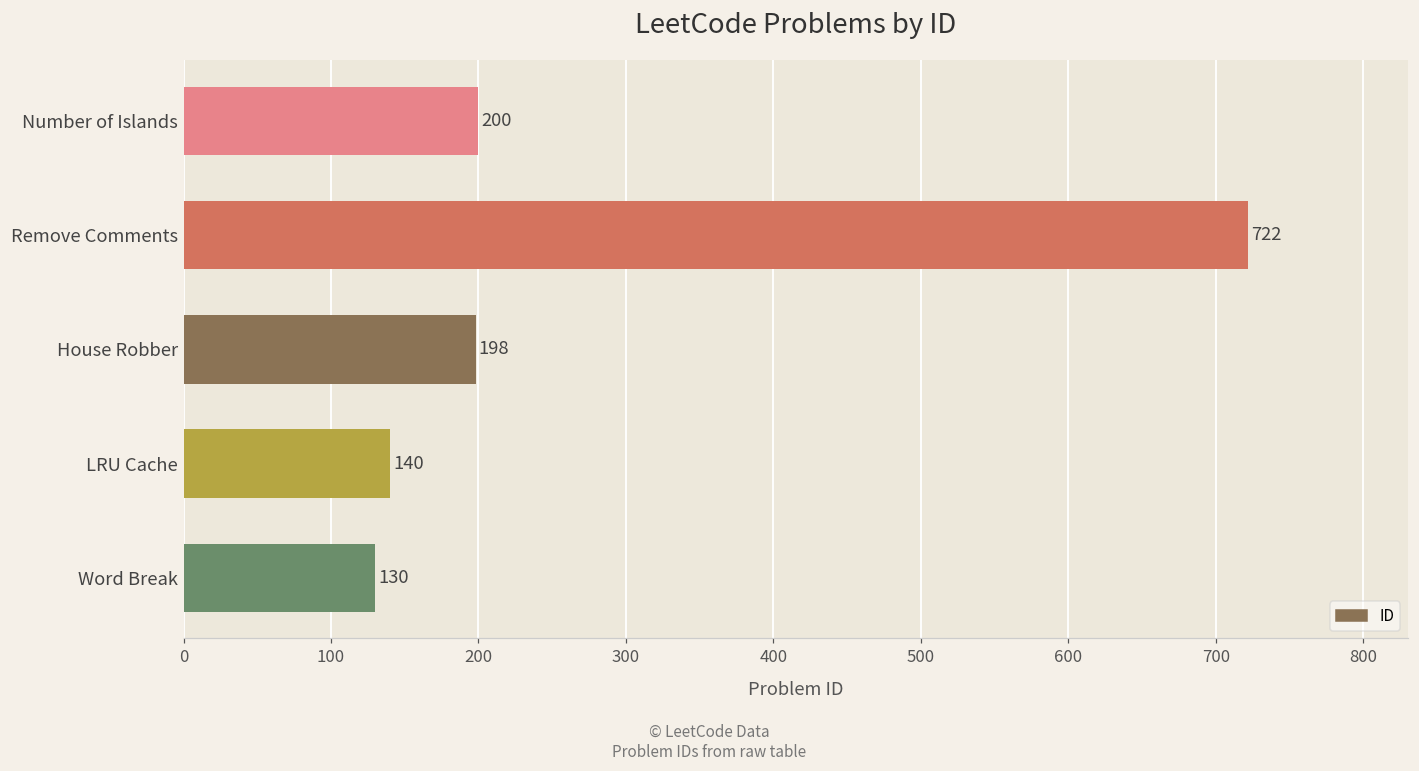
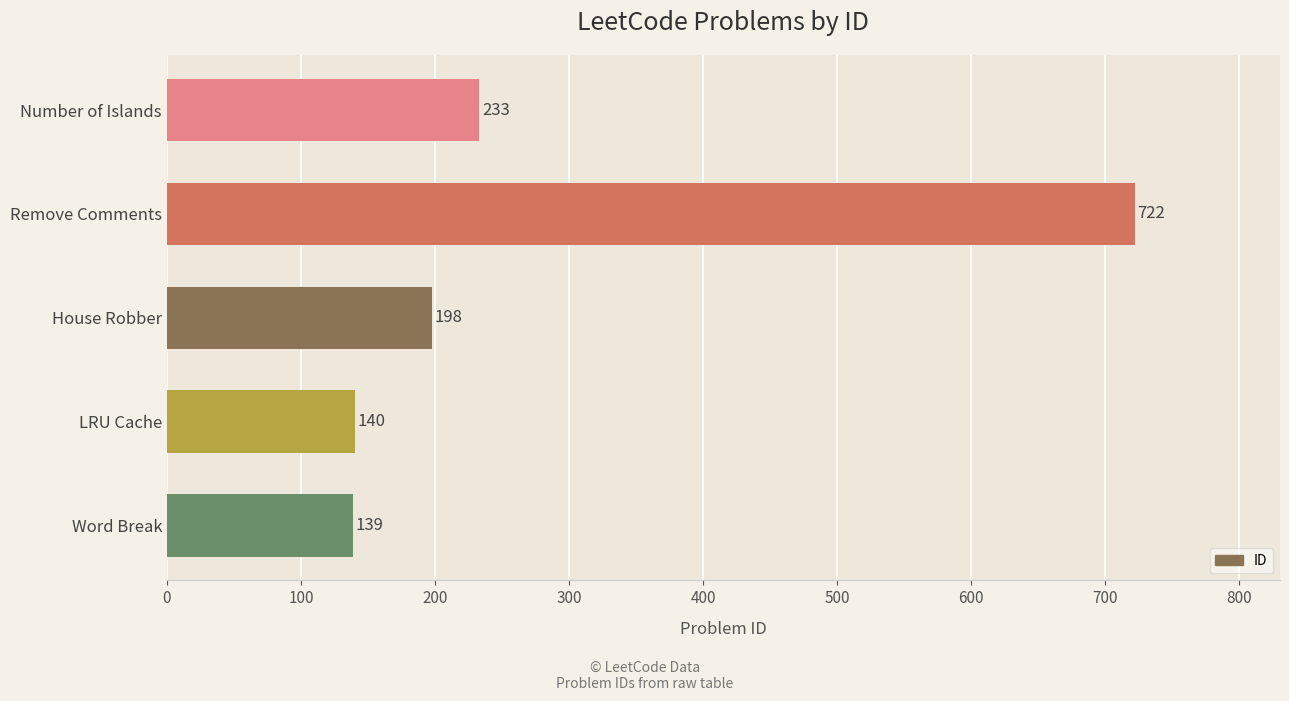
  {
-   "Number of Islands": 200,
+   "Number of Islands": 233,
    "Remove Comments": 722,
    "House Robber": 198,
    "LRU Cache": 140,
-   "Word Break": 130
+   "Word Break": 139
  }
